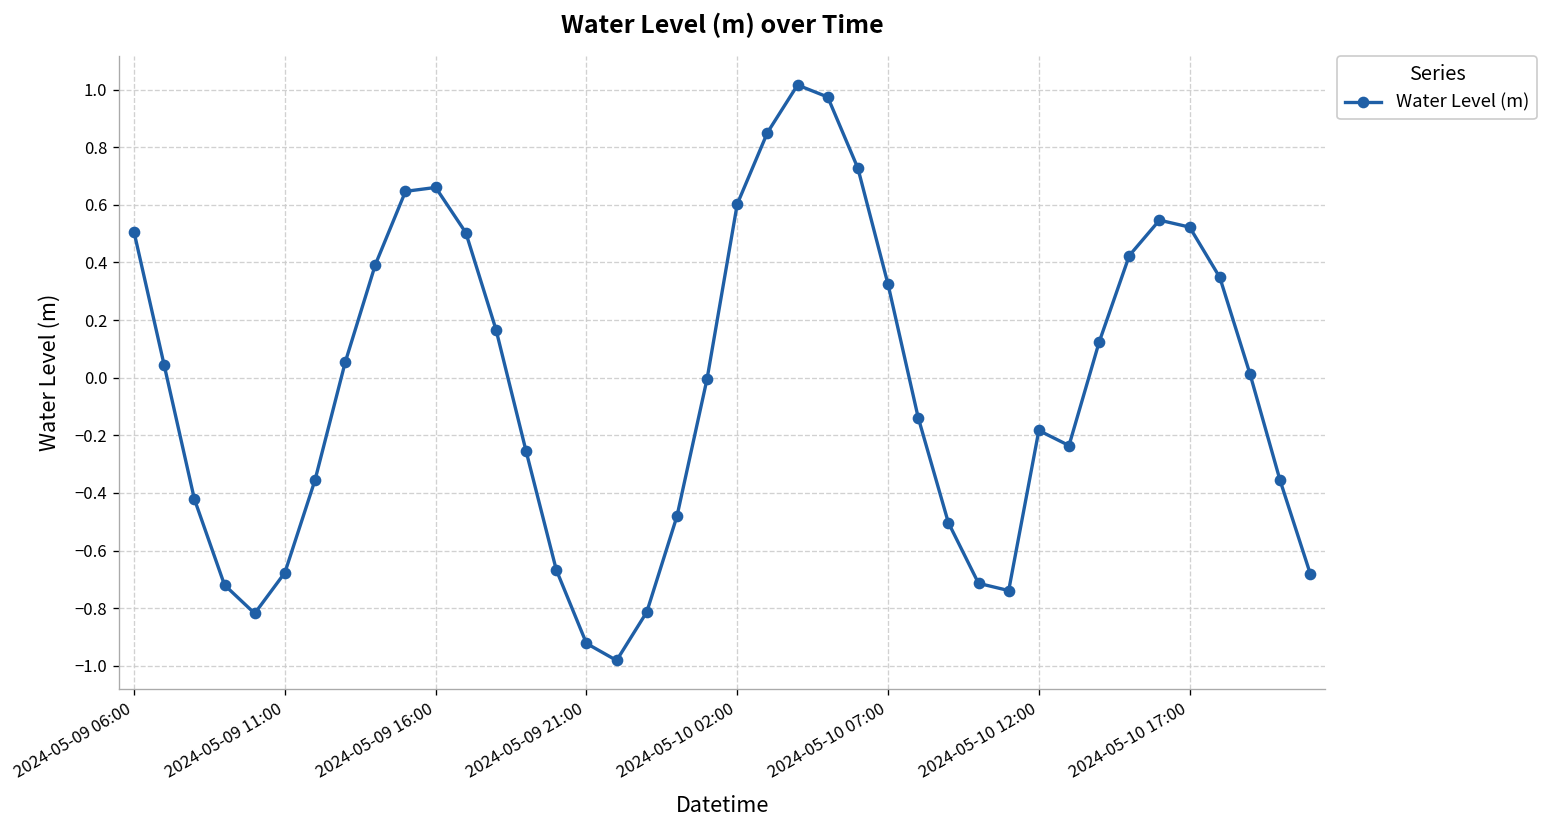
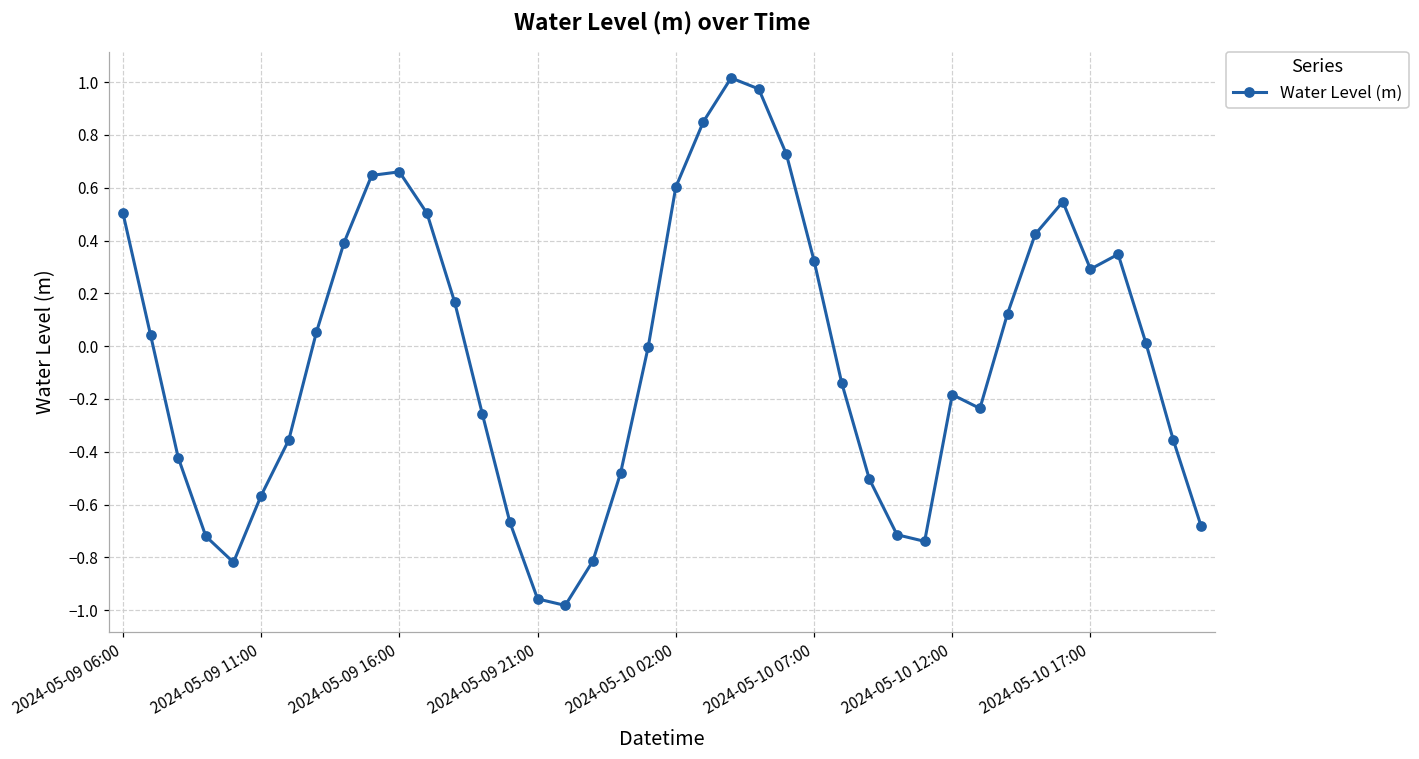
  {
    "2024-05-09 06:00": 0.50,
-   "2024-05-09 11:00": -0.68,
+   "2024-05-09 11:00": -0.57,
    "2024-05-09 16:00": 0.66,
-   "2024-05-09 21:00": -0.92,
+   "2024-05-09 21:00": -0.96,
    "2024-05-10 02:00": 0.60,
    "2024-05-10 07:00": 0.32,
    "2024-05-10 12:00": -0.18,
-   "2024-05-10 17:00": 0.52
+   "2024-05-10 17:00": 0.29
  }
